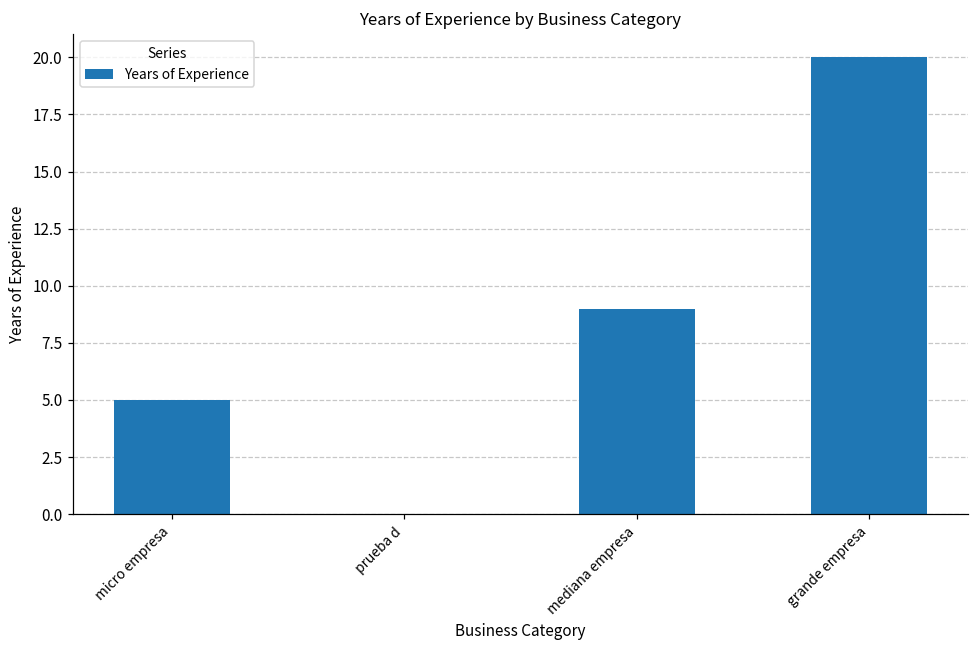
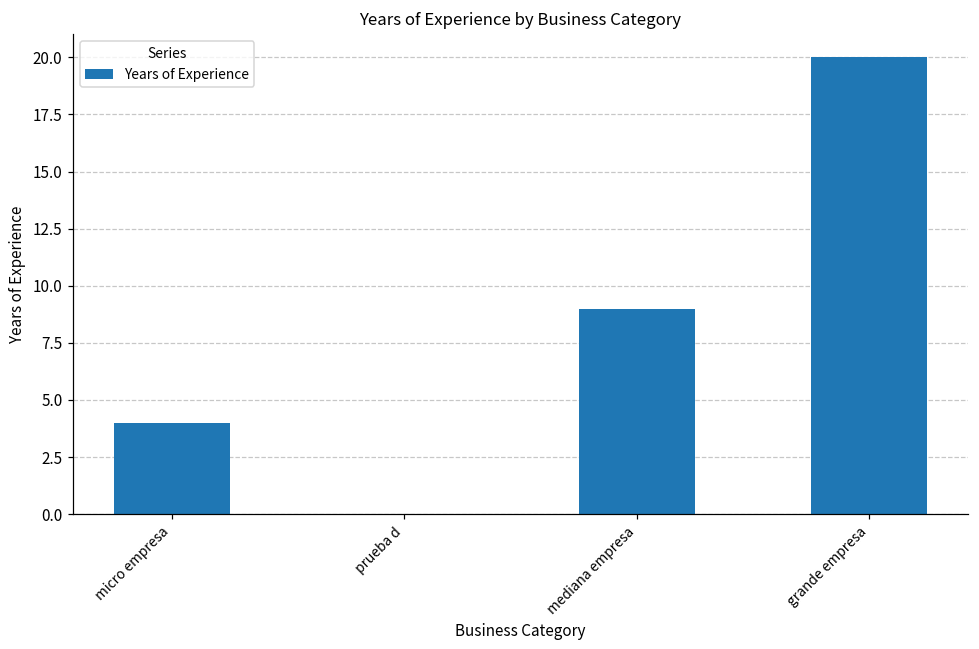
  {
-   "micro empresa": 5,
+   "micro empresa": 4,
    "prueba d": 0,
    "mediana empresa": 9,
    "grande empresa": 20
  }
